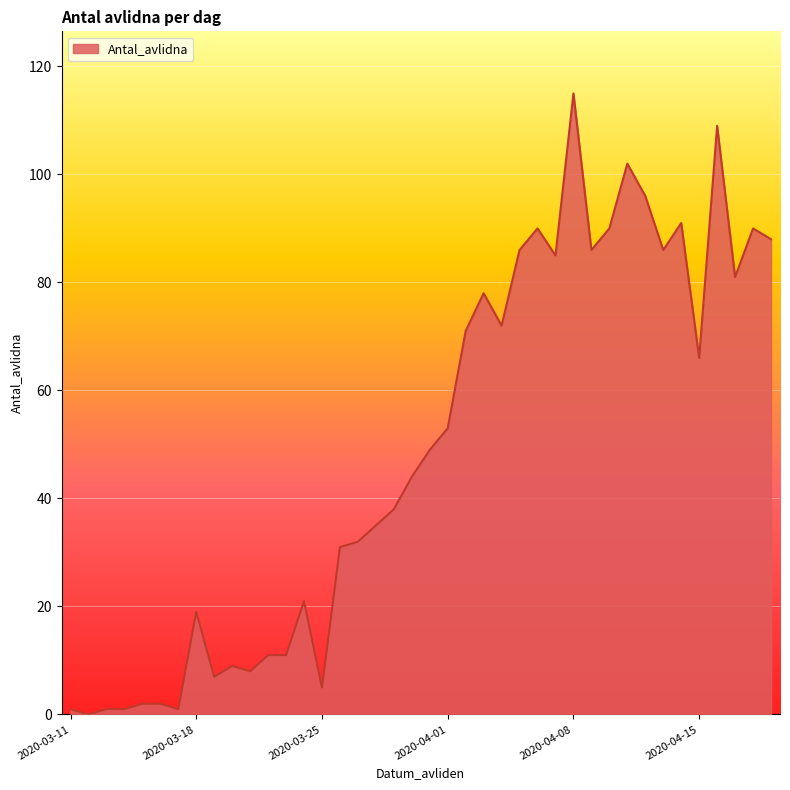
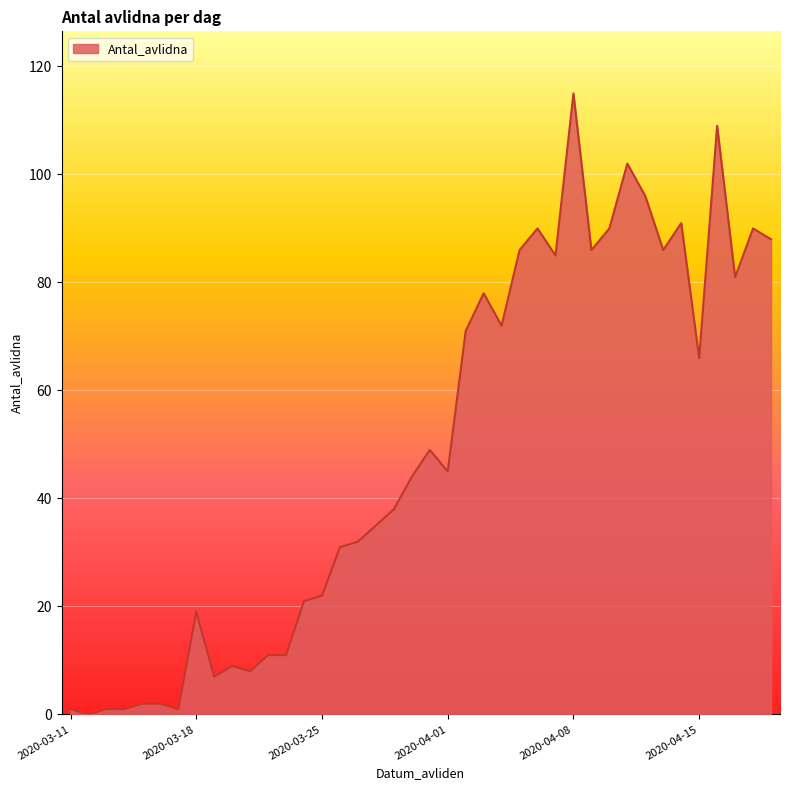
  {
    "2020-03-11": 1,
    "2020-03-18": 19,
-   "2020-03-25": 5,
-   "2020-04-01": 53,
+   "2020-03-25": 22,
+   "2020-04-01": 45,
    "2020-04-08": 115,
    "2020-04-15": 66
  }
